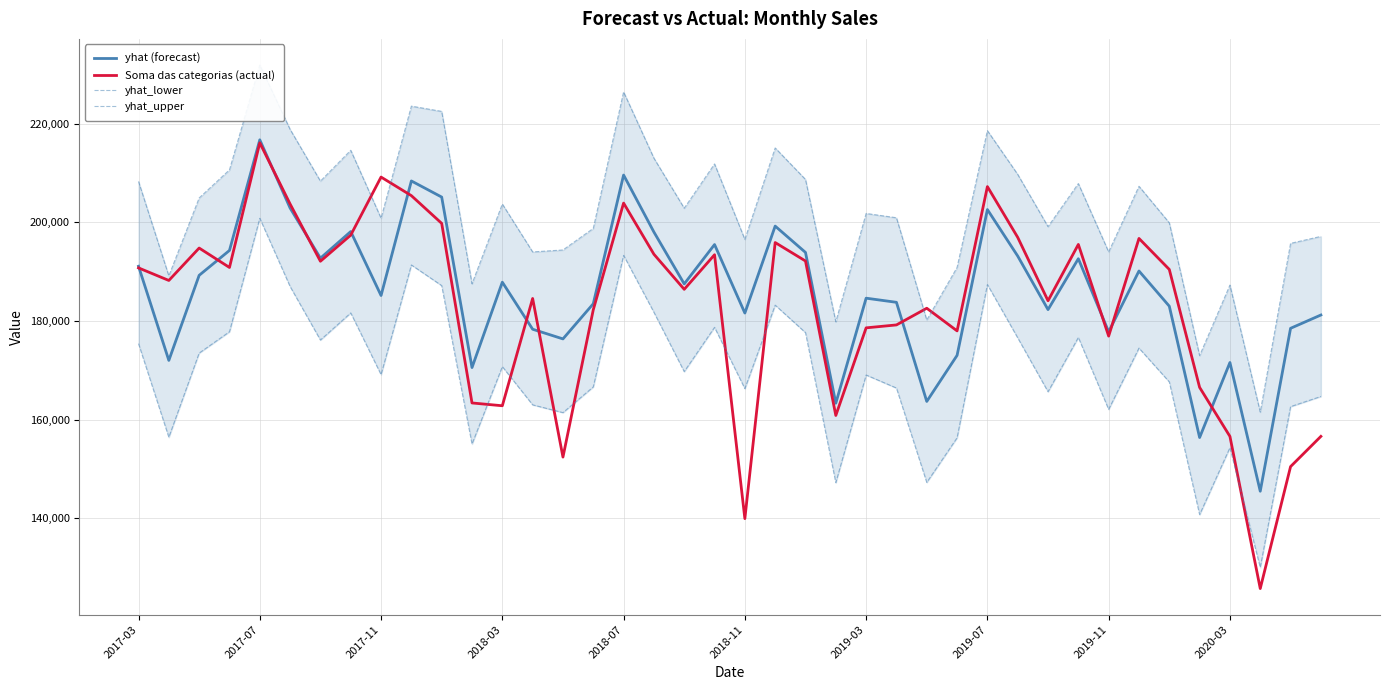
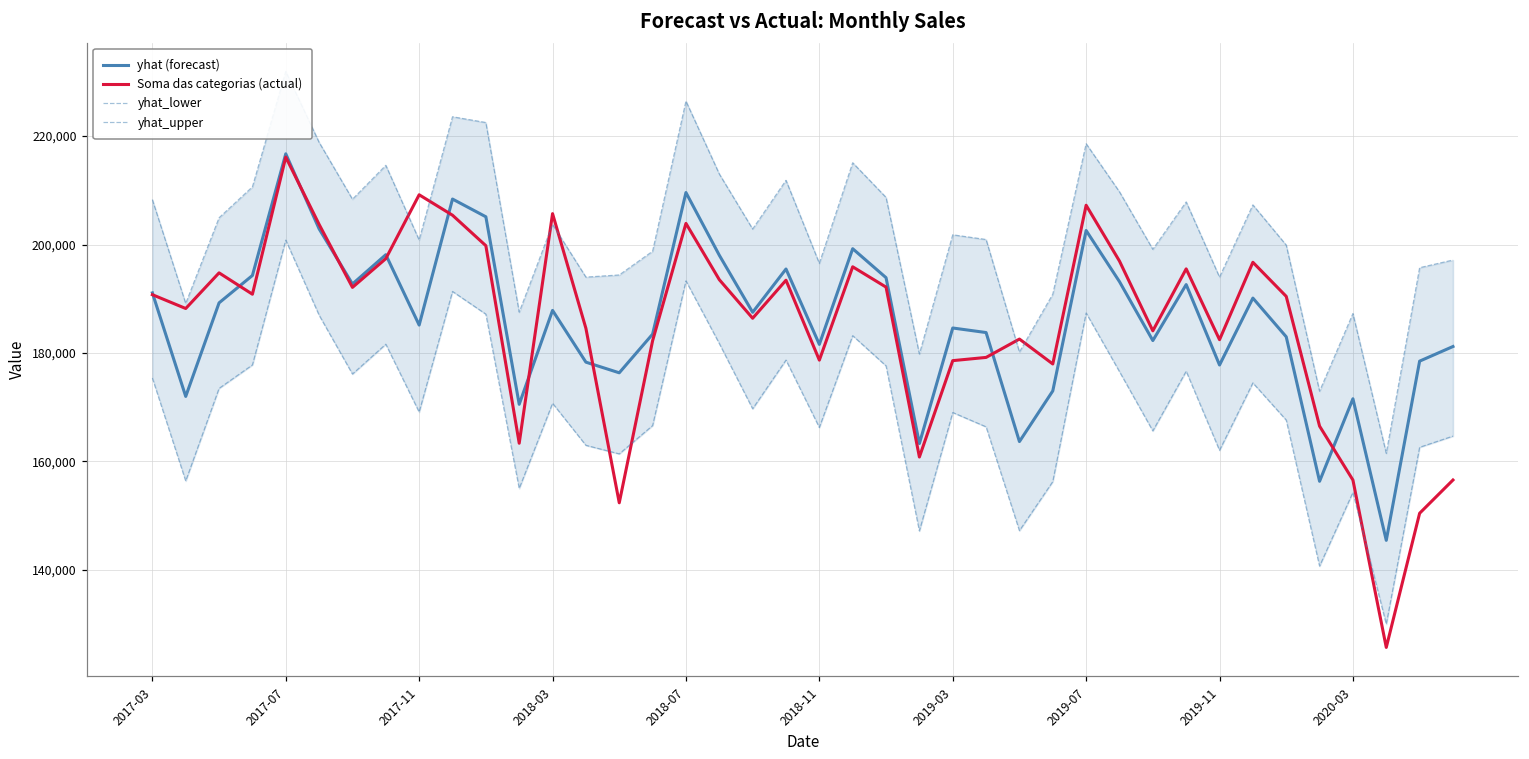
  {
    "Soma das categorias (actual)": {
      "2017-07": "216,000",
      "2017-11": "209,000",
-     "2018-03": "163,000",
+     "2018-03": "206,000",
      "2018-07": "204,000",
-     "2018-11": "140,000",
+     "2018-11": "179,000",
      "2019-03": "179,000",
      "2019-07": "207,000",
-     "2019-11": "177,000",
+     "2019-11": "182,000",
      "2020-03": "157,000"
    }
  }
